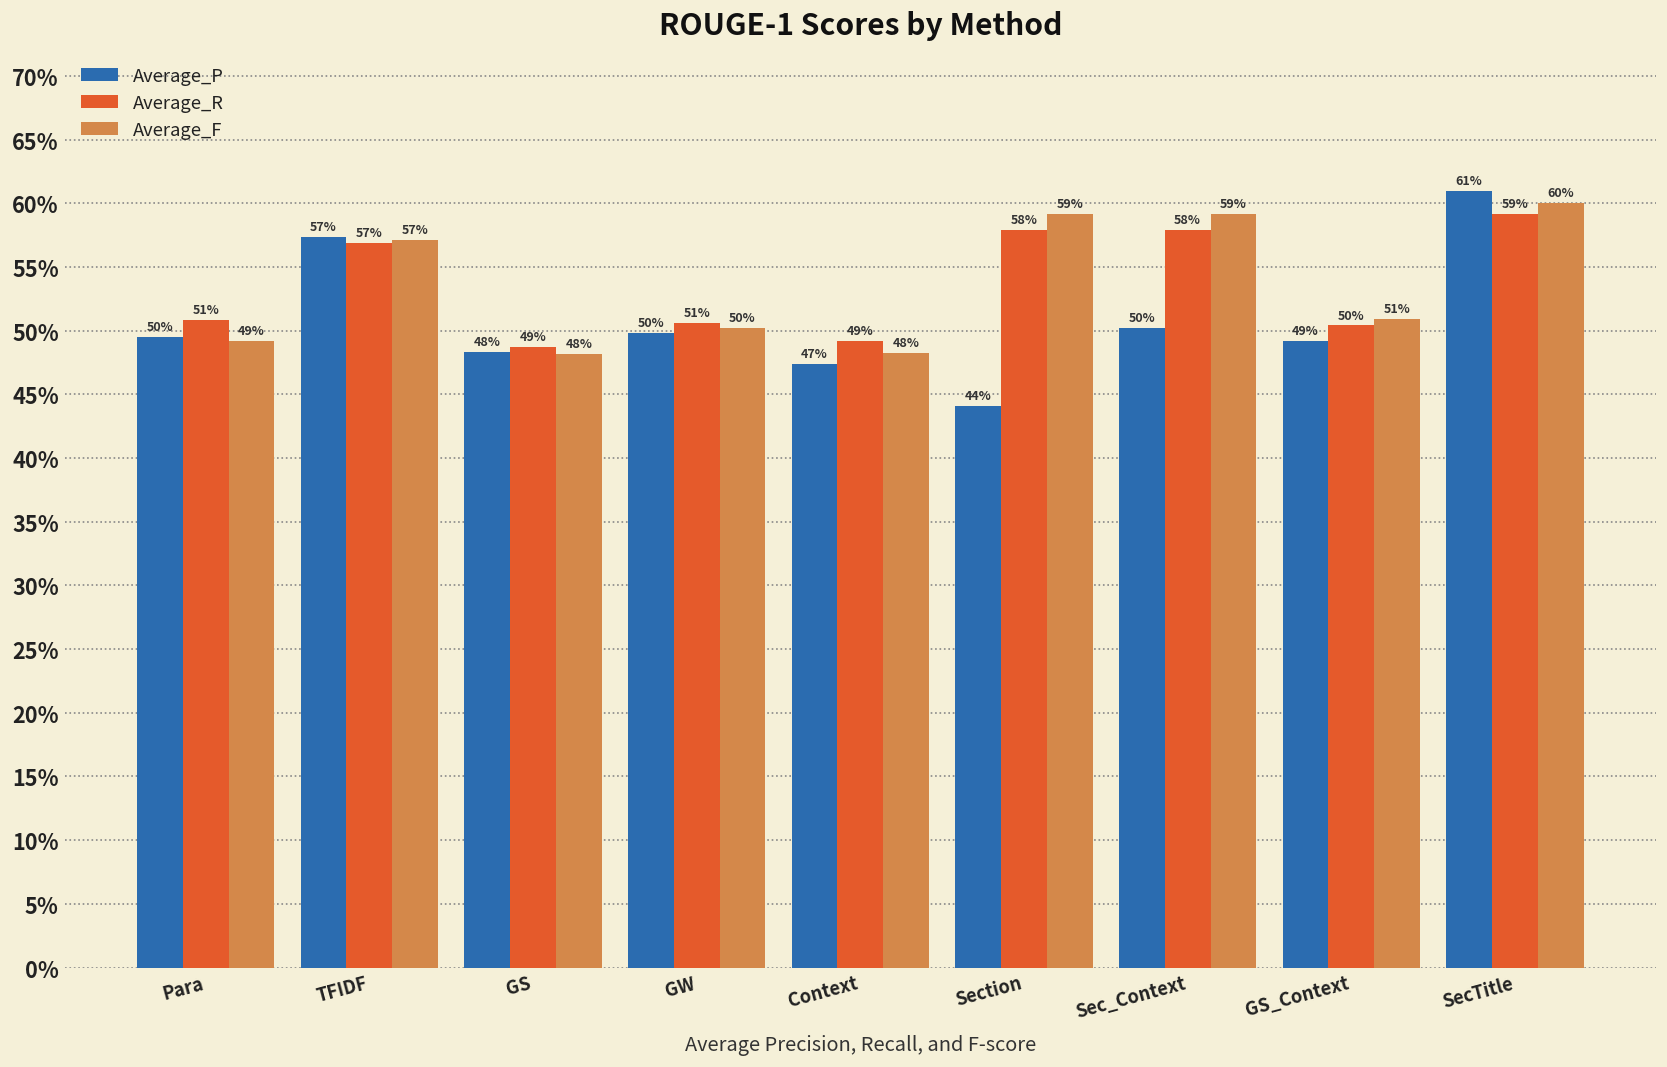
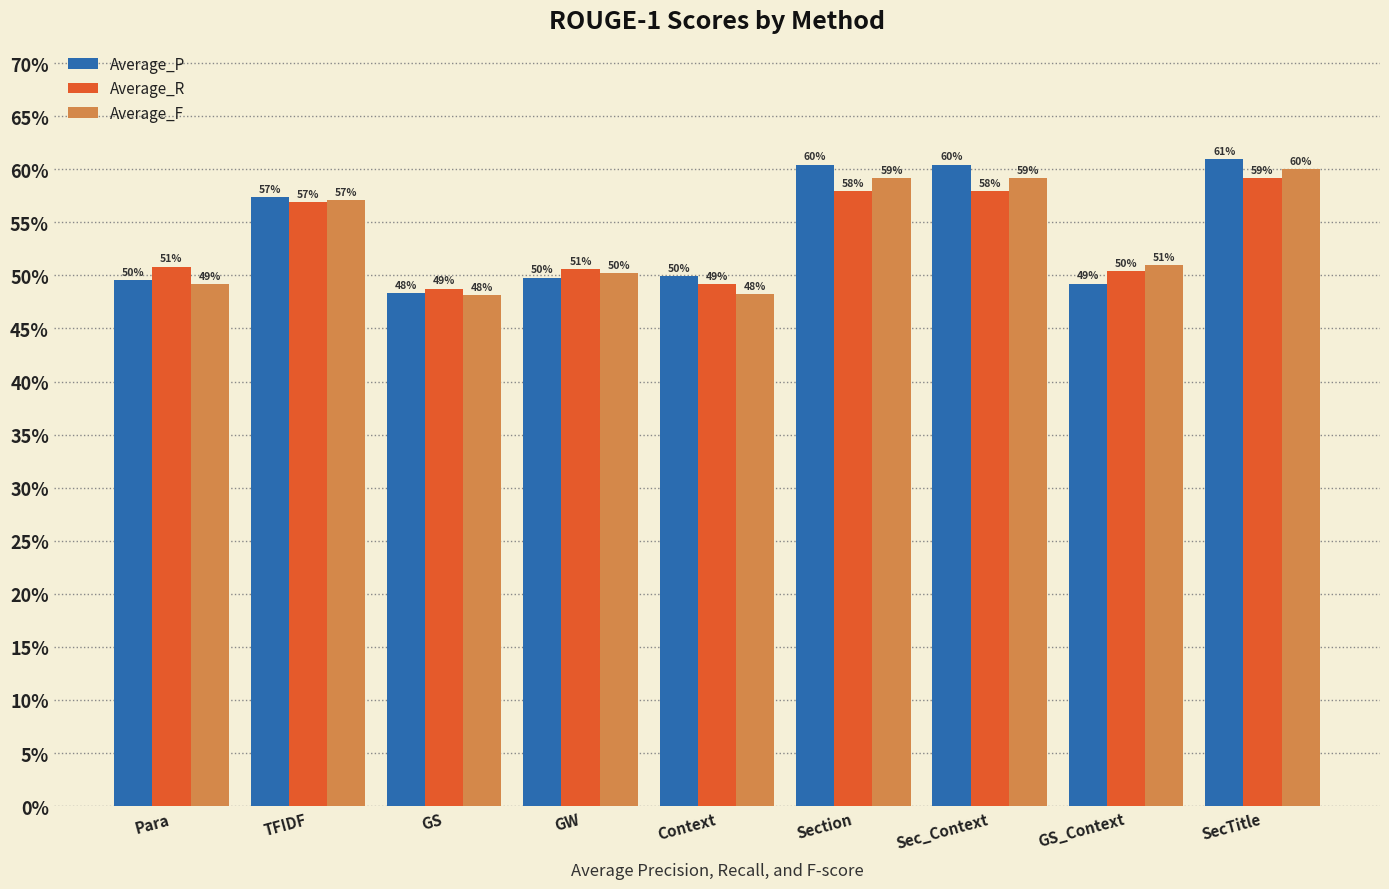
  {
    "Average_P": {
      "Para": "50%",
      "TFIDF": "57%",
      "GS": "48%",
      "GW": "50%",
-     "Context": "47%",
-     "Section": "44%",
-     "Sec_Context": "50%",
+     "Context": "50%",
+     "Section": "60%",
+     "Sec_Context": "60%",
      "GS_Context": "49%",
      "SecTitle": "61%"
    }
  }
